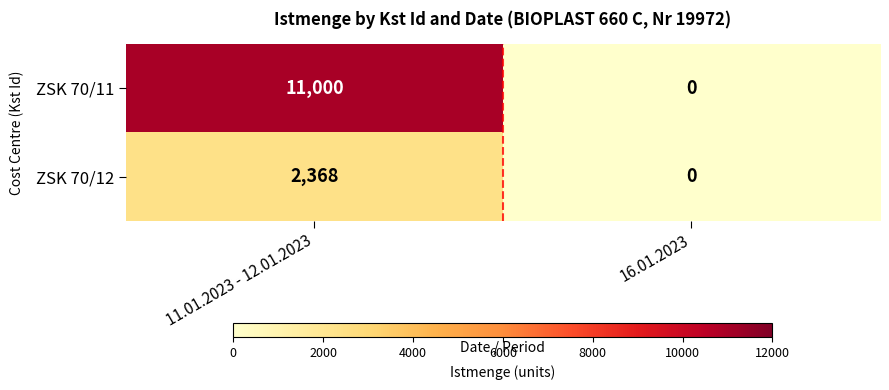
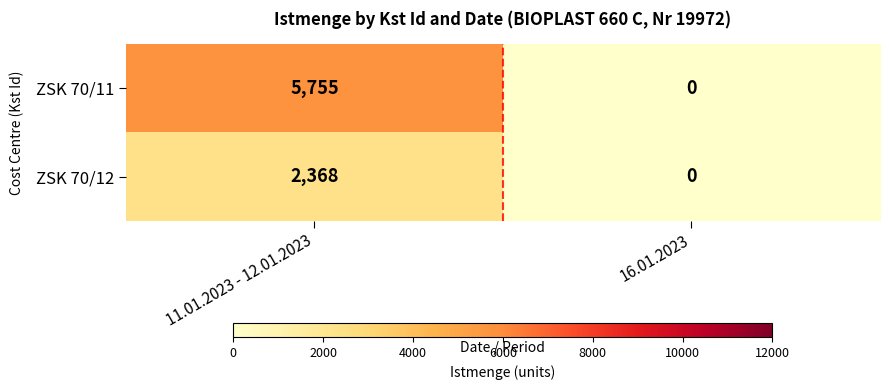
  {
    "ZSK 70/11": {
-     "11.01.2023 - 12.01.2023": "11,000",
+     "11.01.2023 - 12.01.2023": "5,755",
      "16.01.2023": "0"
    },
    "ZSK 70/12": {
      "11.01.2023 - 12.01.2023": "2,368",
      "16.01.2023": "0"
    }
  }
